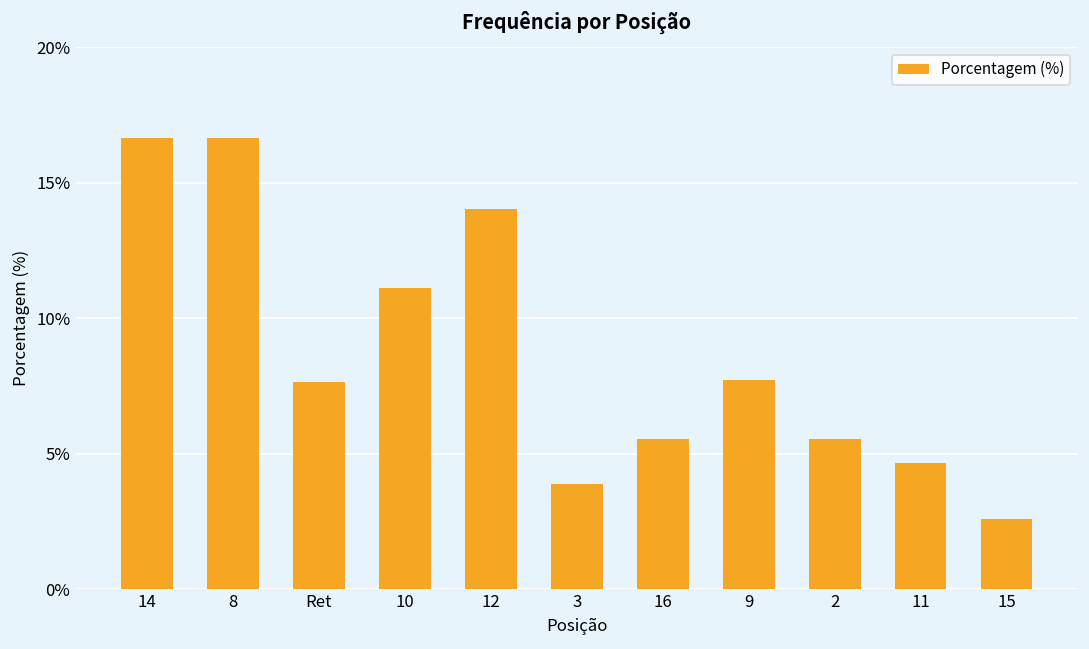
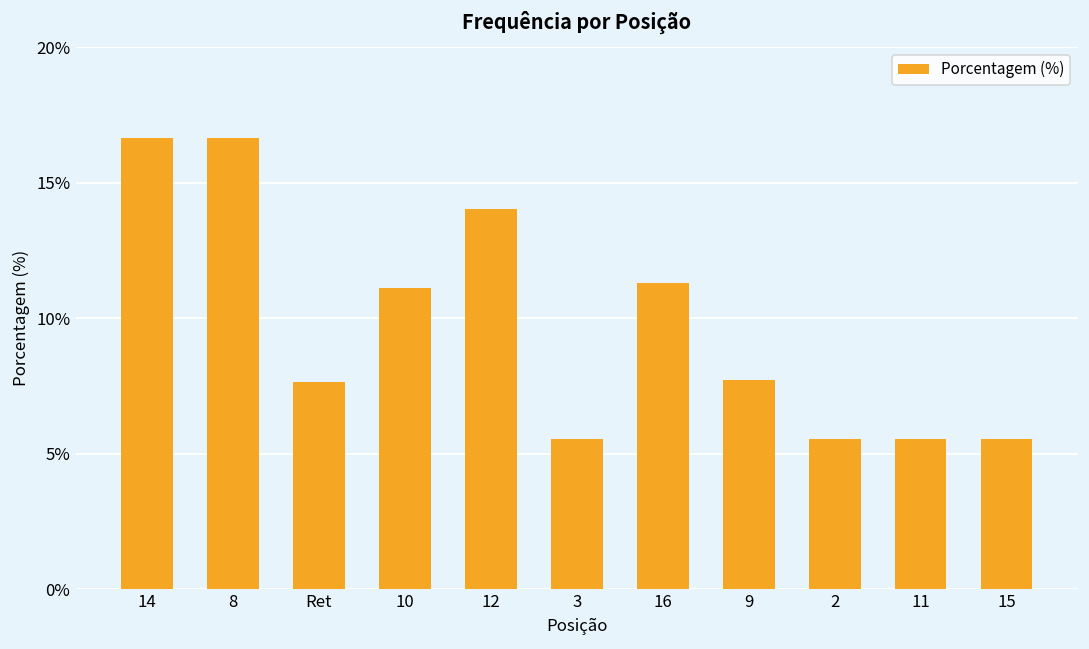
  {
    "14": "16.7%",
    "8": "16.7%",
    "Ret": "7.7%",
    "10": "11.1%",
    "12": "14.0%",
-   "3": "3.9%",
-   "16": "5.6%",
+   "3": "5.6%",
+   "16": "11.3%",
    "9": "7.7%",
    "2": "5.6%",
-   "11": "4.7%",
-   "15": "2.6%"
+   "11": "5.6%",
+   "15": "5.6%"
  }
